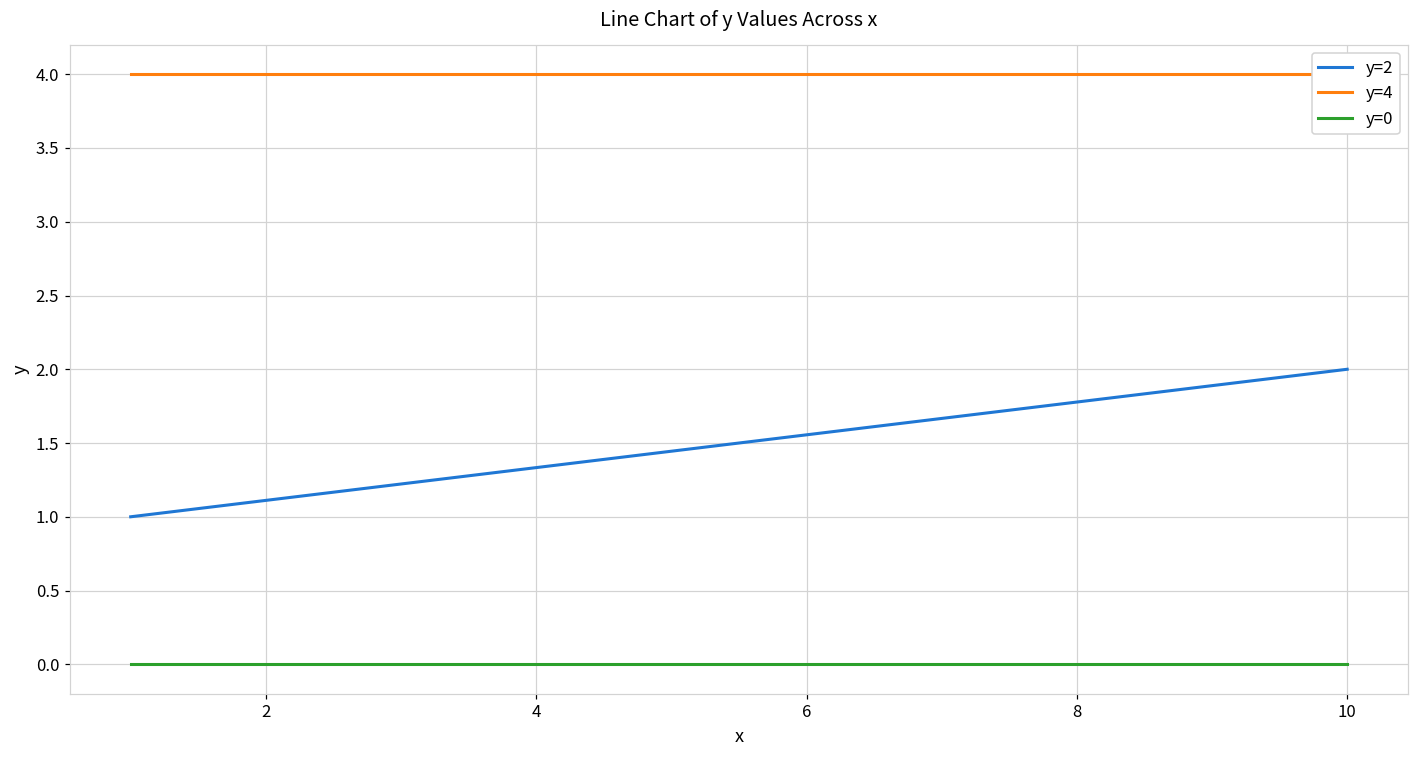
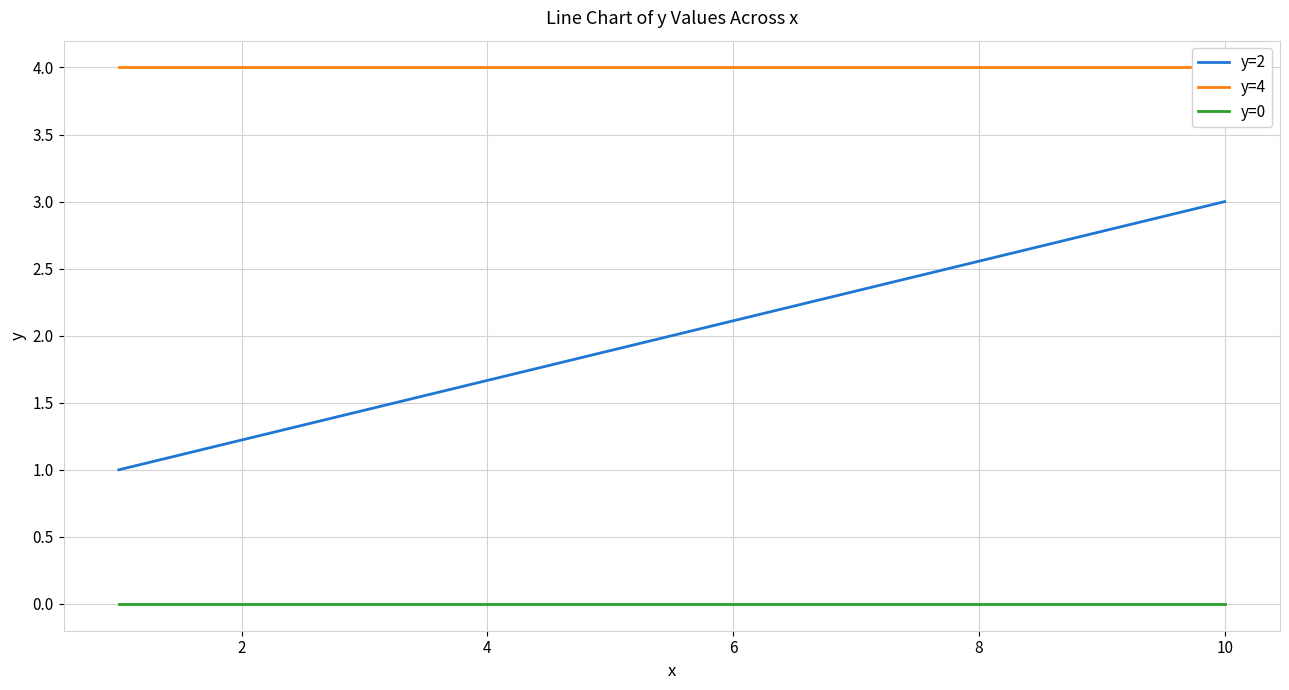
  {
    "y=2": {
-     "10": 2
+     "10": 3
    },
    "y=0": {
      "10": 0
    }
  }
